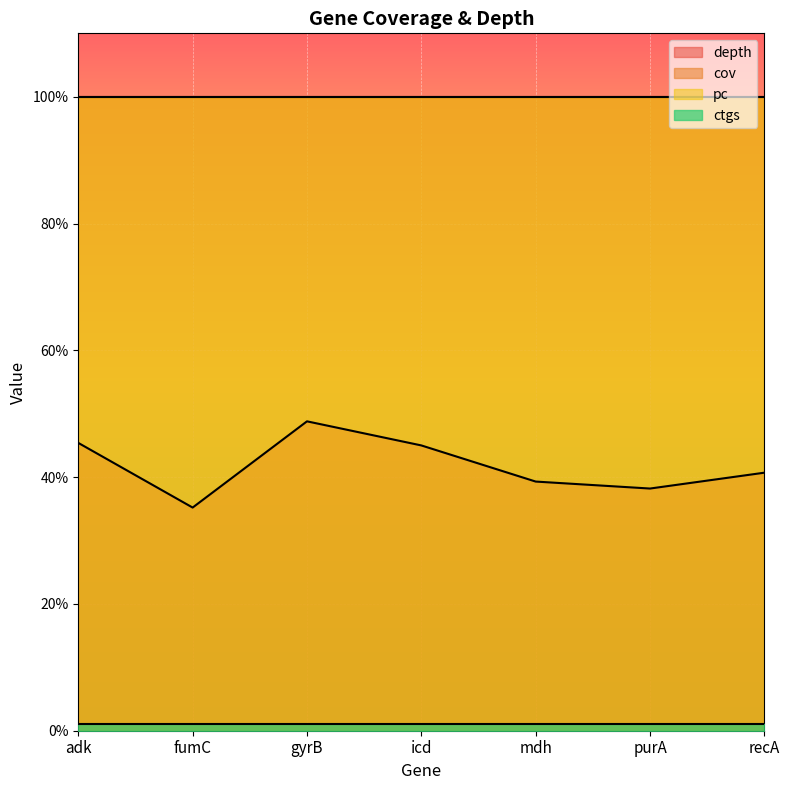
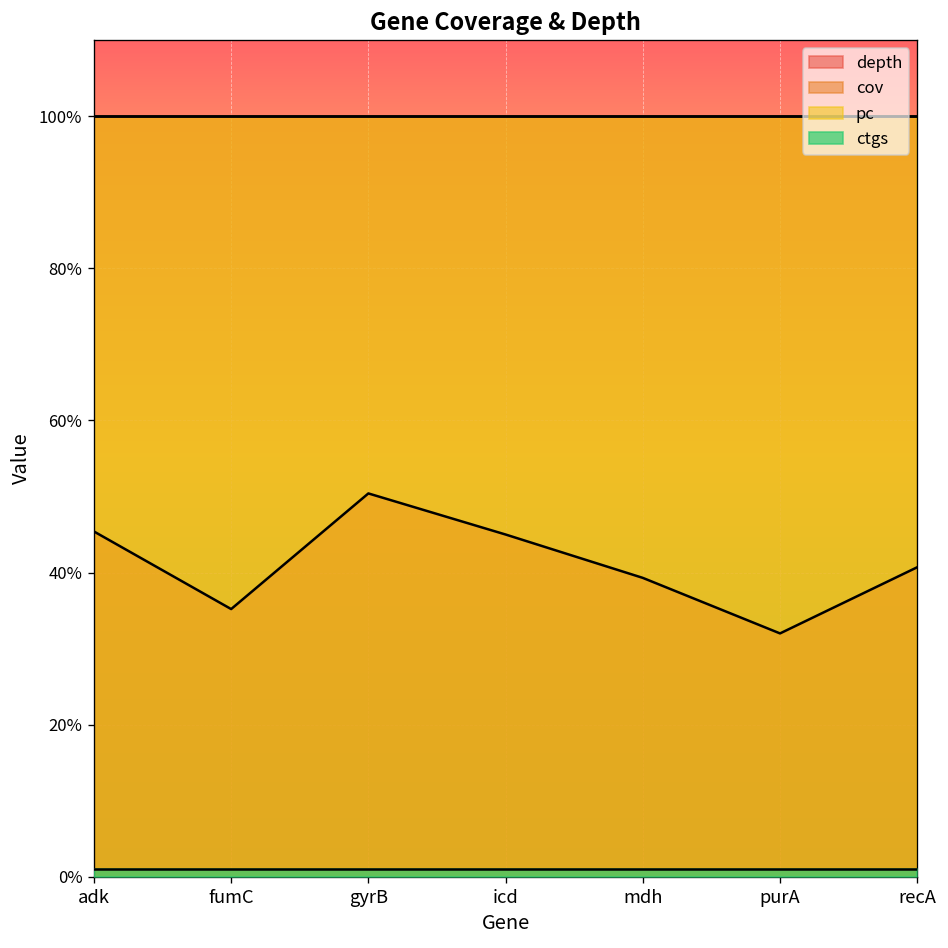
  {
    "depth": {
      "adk": "45%",
      "fumC": "35%",
-     "gyrB": "49%",
+     "gyrB": "50%",
      "icd": "45%",
      "mdh": "39%",
-     "purA": "38%",
+     "purA": "32%",
      "recA": "41%"
    },
    "pc": {
      "adk": "100%",
      "fumC": "100%",
      "gyrB": "100%",
      "icd": "100%",
      "mdh": "100%",
      "purA": "100%",
      "recA": "100%"
    },
    "ctgs": {
      "adk": "1%",
      "fumC": "1%",
      "gyrB": "1%",
      "icd": "1%",
      "mdh": "1%",
      "purA": "1%",
      "recA": "1%"
    }
  }
